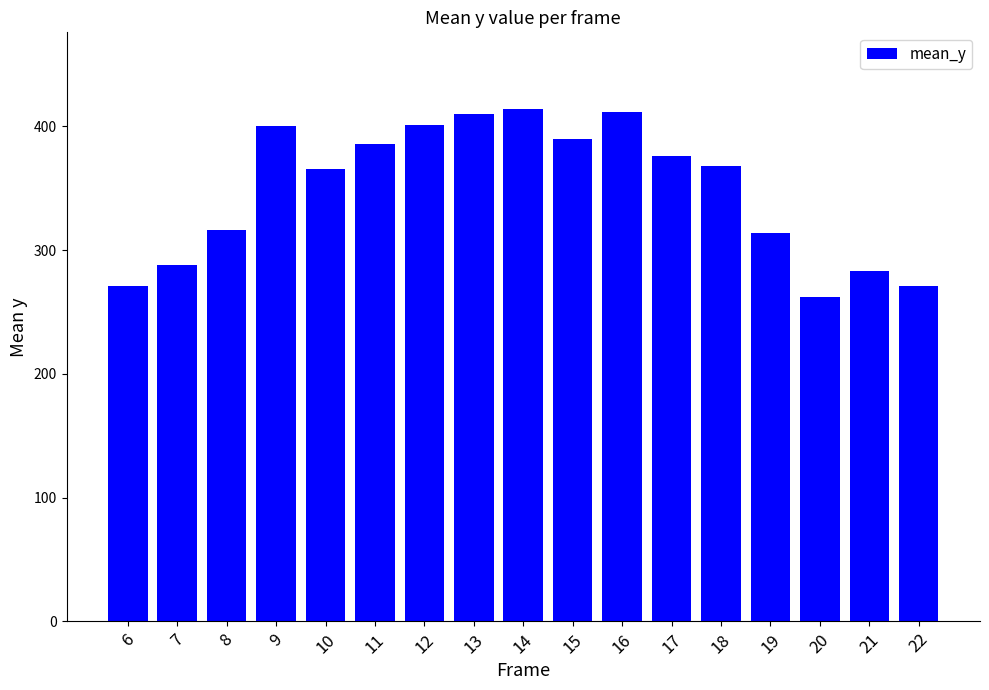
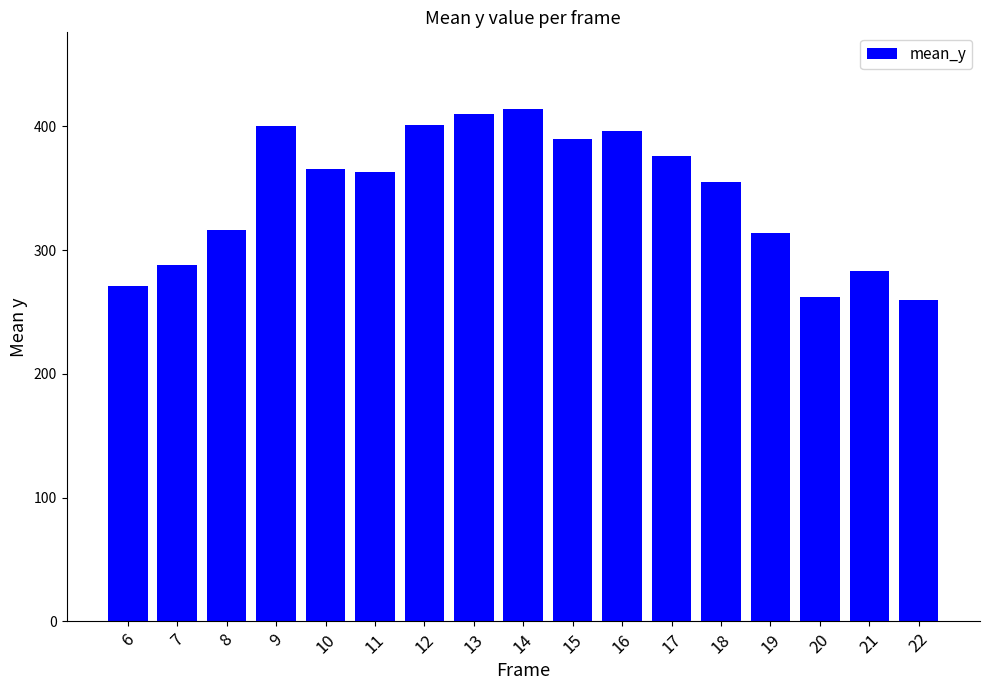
  {
    "6": 271,
    "7": 288,
    "8": 316,
    "9": 400,
    "10": 366,
-   "11": 386,
+   "11": 363,
    "12": 401,
    "13": 410,
    "14": 414,
    "15": 390,
-   "16": 412,
+   "16": 396,
    "17": 376,
-   "18": 368,
+   "18": 355,
    "19": 314,
    "20": 262,
    "21": 283,
-   "22": 271
+   "22": 260
  }
